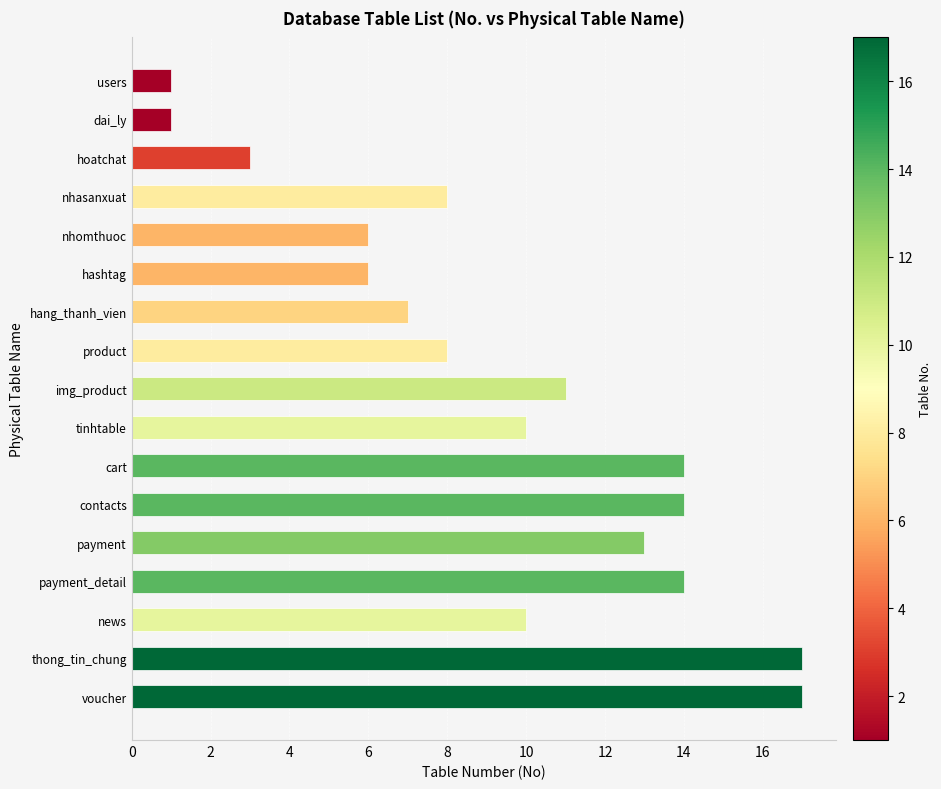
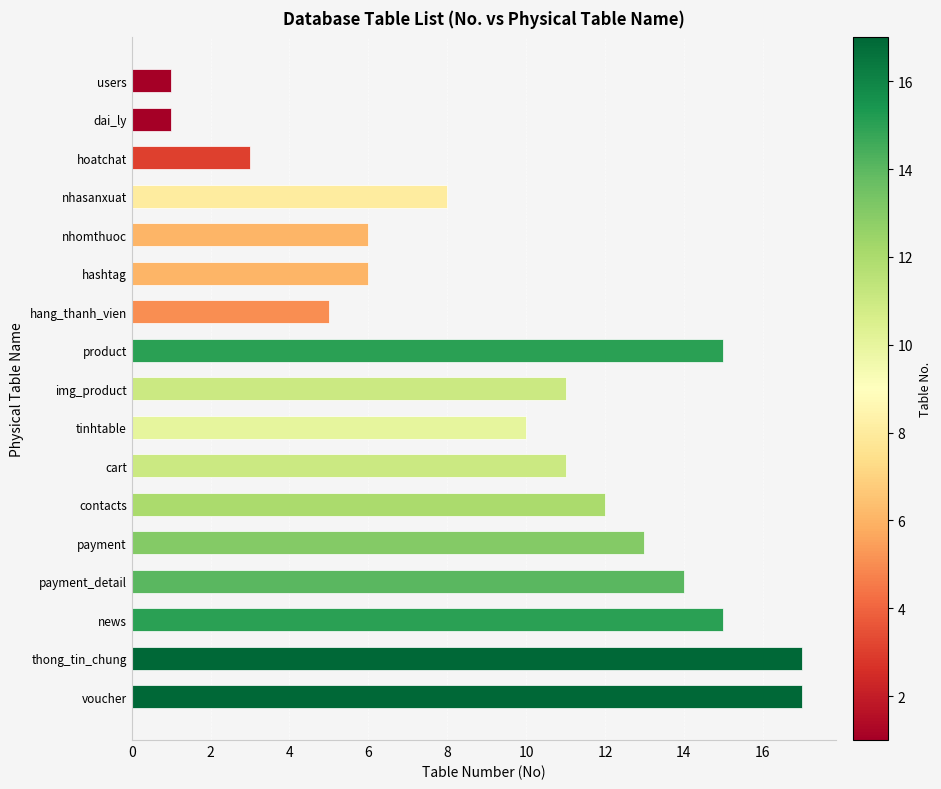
  {
    "users": 1,
    "dai_ly": 1,
    "hoatchat": 3,
    "nhasanxuat": 8,
    "nhomthuoc": 6,
    "hashtag": 6,
-   "hang_thanh_vien": 7,
-   "product": 8,
+   "hang_thanh_vien": 5,
+   "product": 15,
    "img_product": 11,
    "tinhtable": 10,
-   "cart": 14,
-   "contacts": 14,
+   "cart": 11,
+   "contacts": 12,
    "payment": 13,
    "payment_detail": 14,
-   "news": 10,
+   "news": 15,
    "thong_tin_chung": 17,
    "voucher": 17
  }
